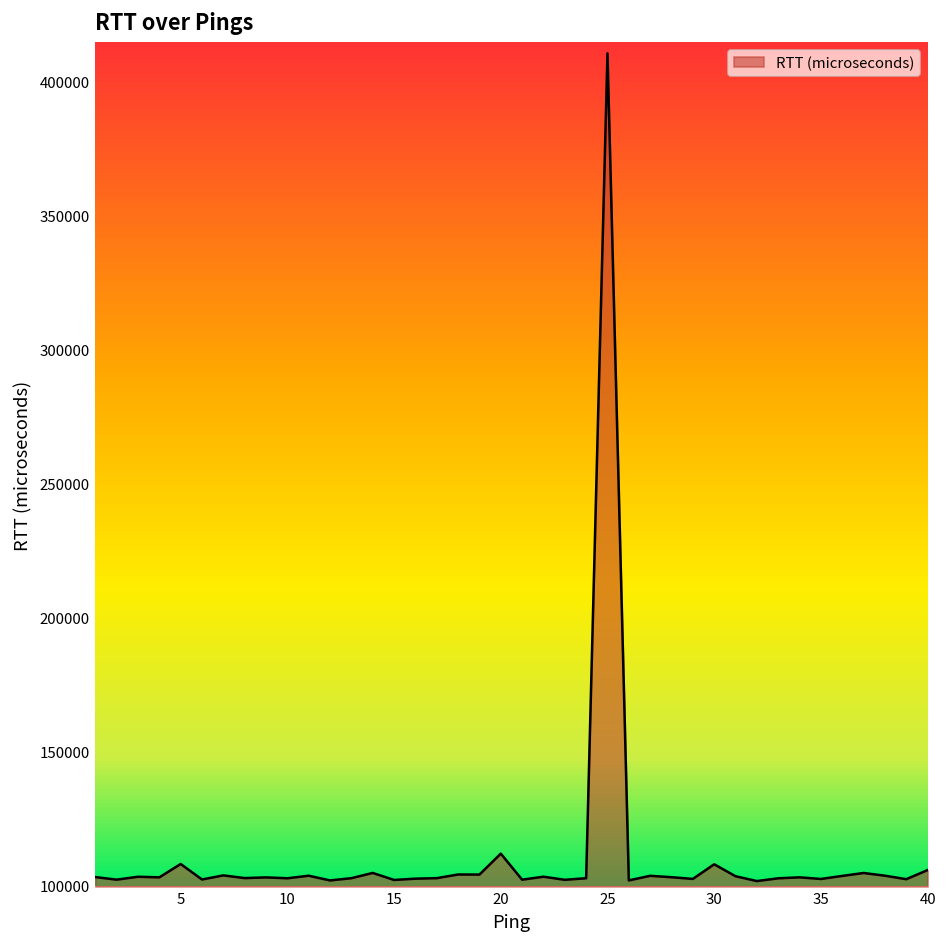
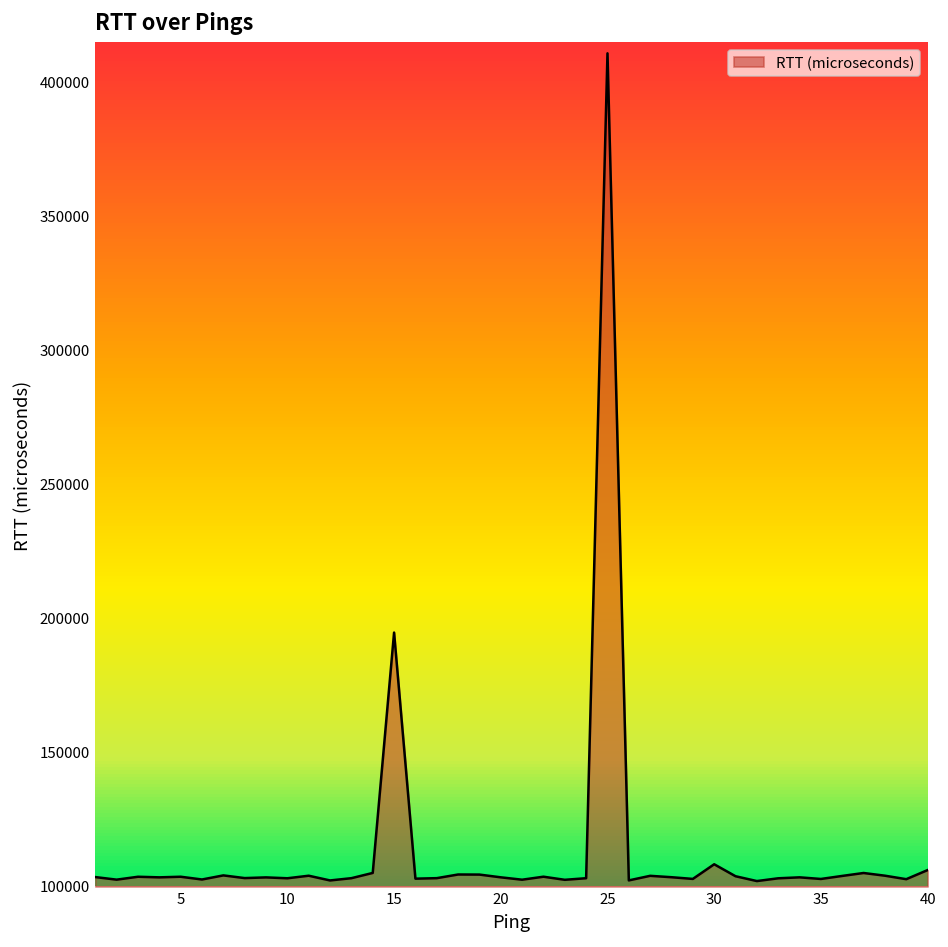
  {
-   "5": 108000,
+   "5": 103000,
    "10": 103000,
-   "15": 102000,
-   "20": 112000,
+   "15": 194000,
+   "20": 103000,
    "25": 411000,
    "30": 108000,
    "35": 102000,
    "40": 106000
  }
